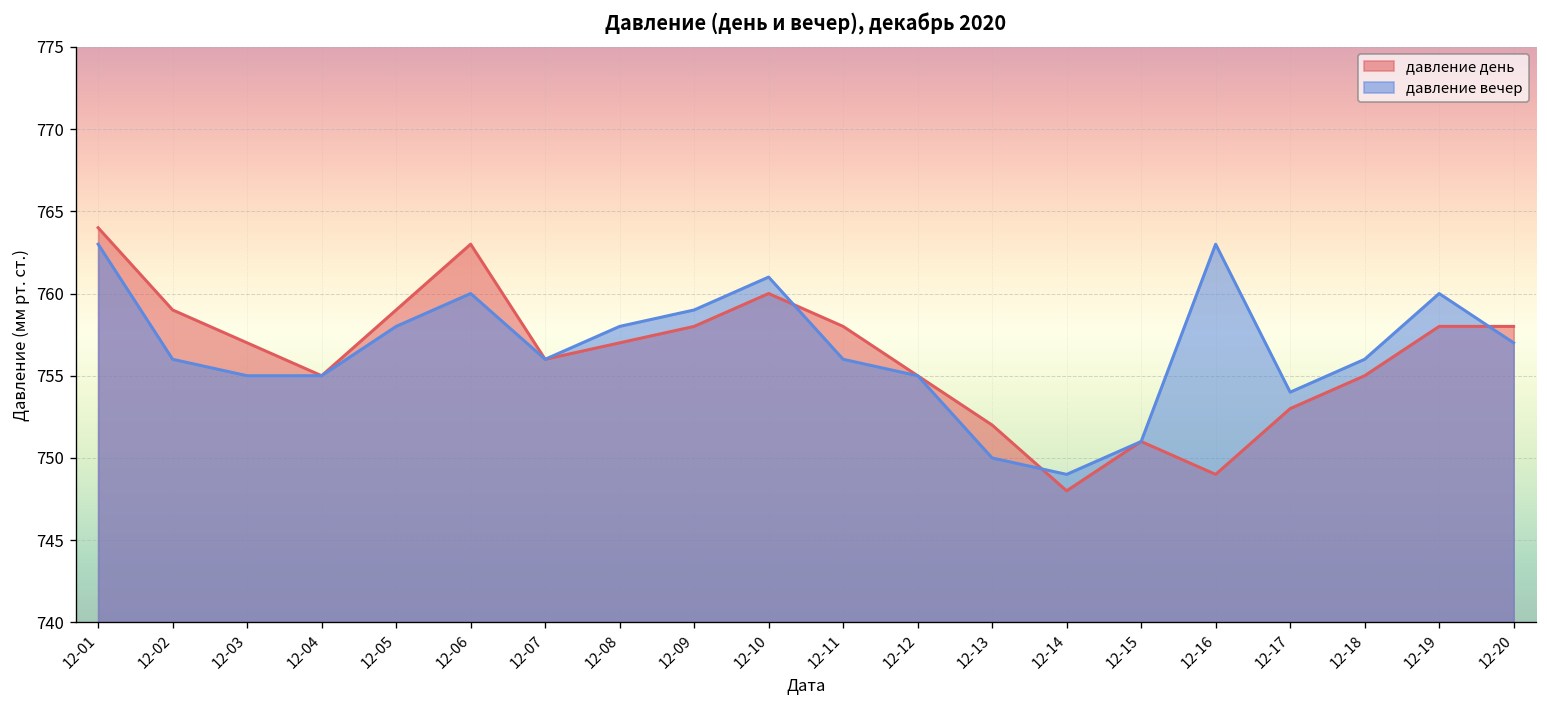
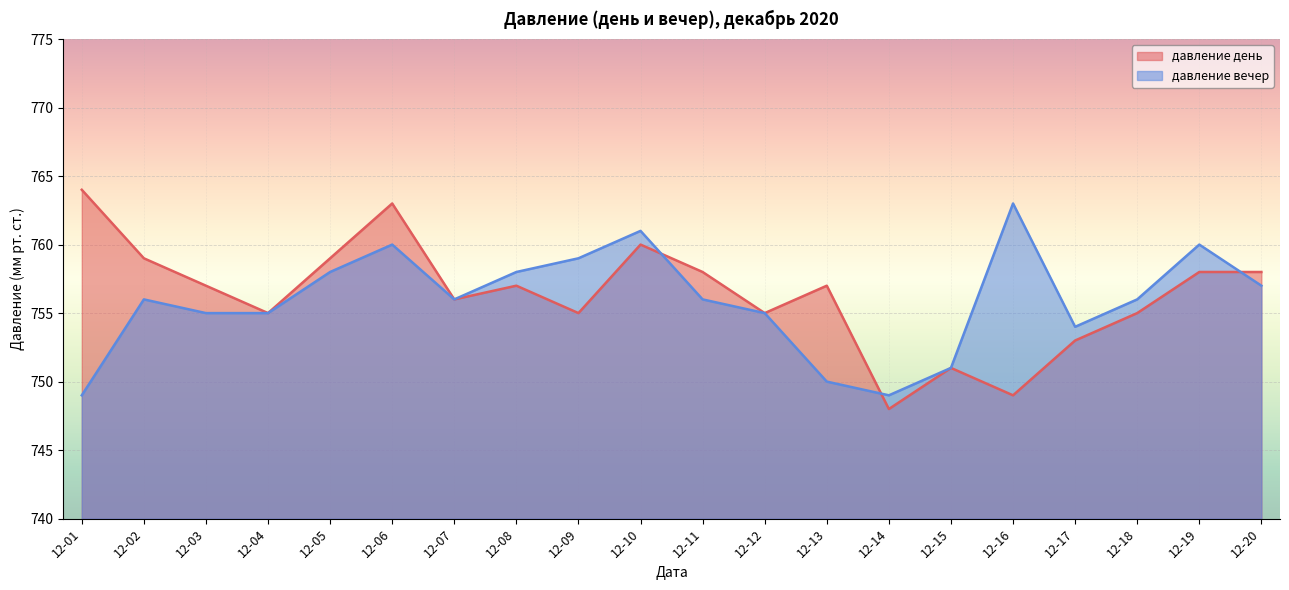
  {
    "давление день": {
      "12-01": 764,
      "12-02": 759,
      "12-03": 757,
      "12-05": 759,
      "12-06": 763,
      "12-08": 757,
-     "12-09": 758,
+     "12-09": 755,
      "12-10": 760,
      "12-11": 758,
-     "12-13": 752,
+     "12-13": 757,
      "12-14": 748,
      "12-16": 749,
      "12-17": 753,
      "12-18": 755,
      "12-19": 758,
      "12-20": 758
    },
    "давление вечер": {
-     "12-01": 763,
+     "12-01": 749,
      "12-02": 756,
      "12-03": 755,
      "12-05": 758,
      "12-06": 760,
      "12-08": 758,
      "12-09": 759,
      "12-10": 761,
      "12-11": 756,
      "12-13": 750,
      "12-14": 749,
      "12-16": 763,
      "12-17": 754,
      "12-18": 756,
      "12-19": 760,
      "12-20": 757
    }
  }
